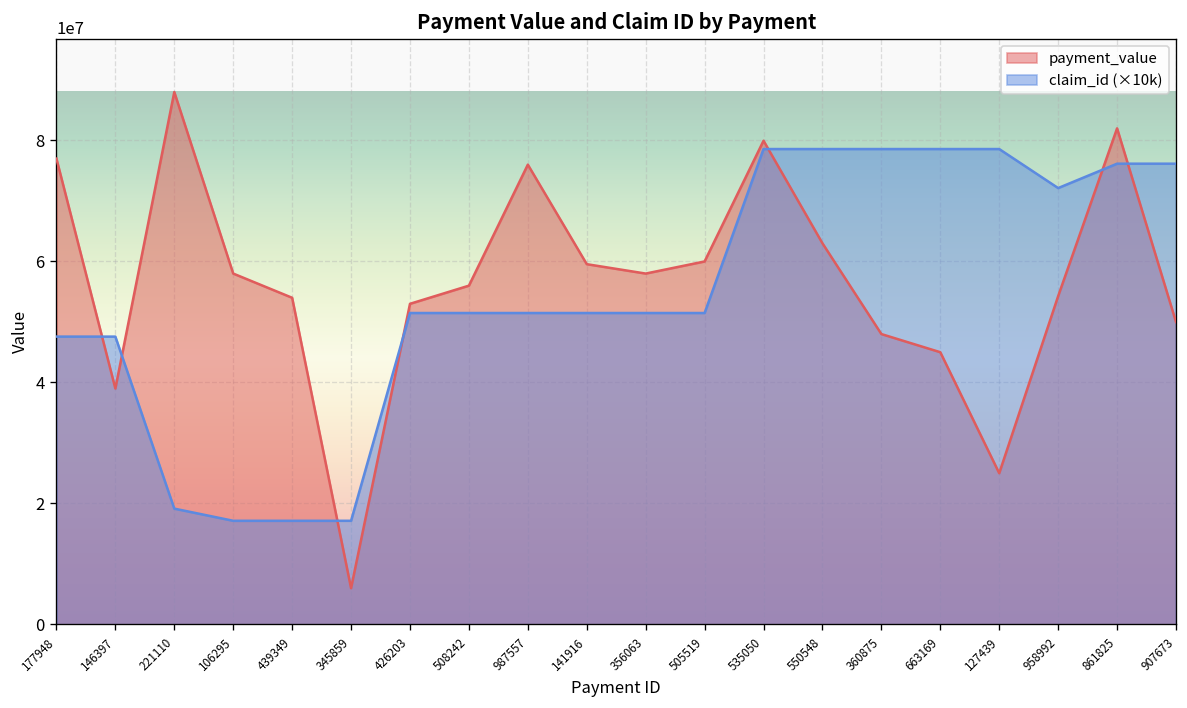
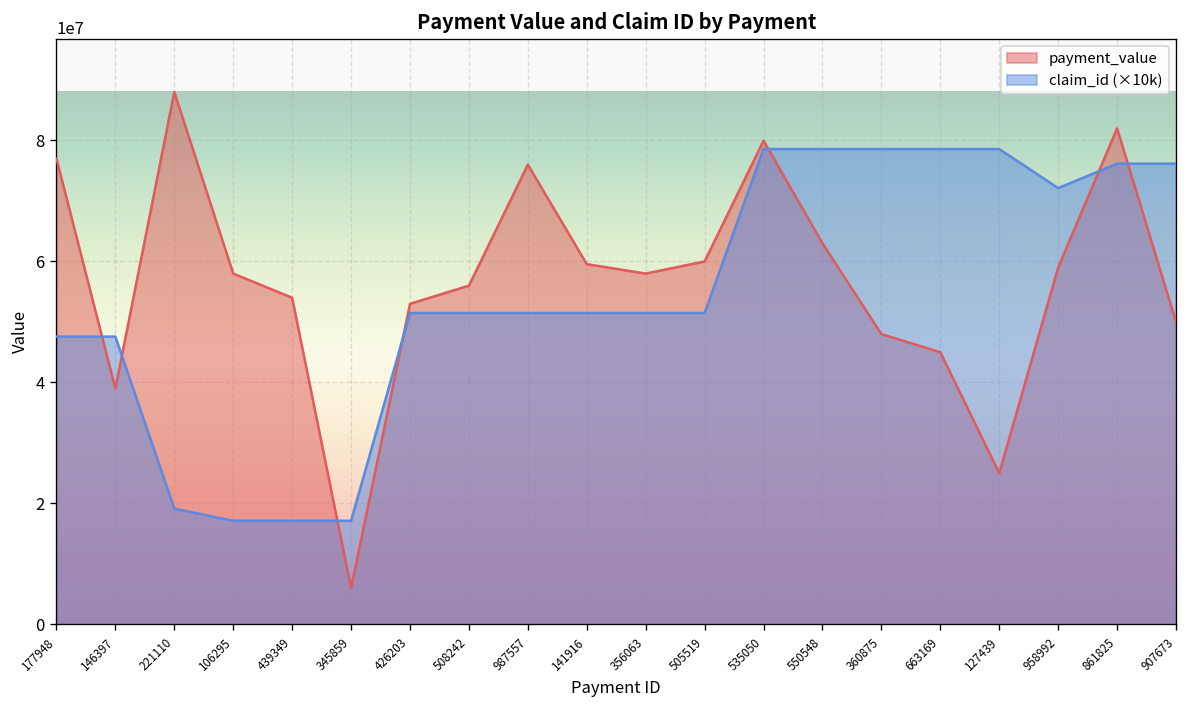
  {
    "payment_value": {
      "177948": 77000000,
      "146397": 39000000,
      "221110": 88000000,
      "106295": 58000000,
      "439349": 54000000,
      "345859": 6000000,
      "426203": 53000000,
      "508242": 56000000,
      "987557": 76000000,
      "141916": 60000000,
      "356063": 58000000,
      "505519": 60000000,
      "535050": 80000000,
      "550548": 63000000,
      "360875": 48000000,
      "663169": 45000000,
      "127439": 25000000,
-     "958992": 54000000,
+     "958992": 59000000,
      "861825": 82000000,
      "907673": 50000000
    },
    "claim_id (×10k)": {
      "177948": 48000000,
      "146397": 48000000,
      "221110": 19000000,
      "106295": 17000000,
      "439349": 17000000,
      "345859": 17000000,
      "426203": 51000000,
      "508242": 51000000,
      "987557": 51000000,
      "141916": 51000000,
      "356063": 51000000,
      "505519": 51000000,
      "535050": 79000000,
      "550548": 79000000,
      "360875": 79000000,
      "663169": 79000000,
      "127439": 79000000,
      "958992": 72000000,
      "861825": 76000000,
      "907673": 76000000
    }
  }
